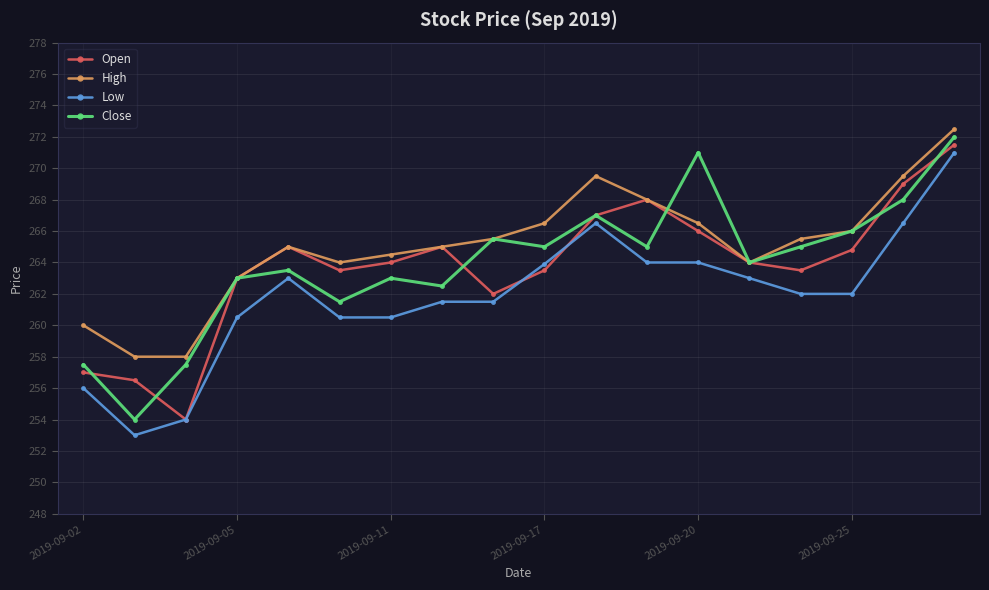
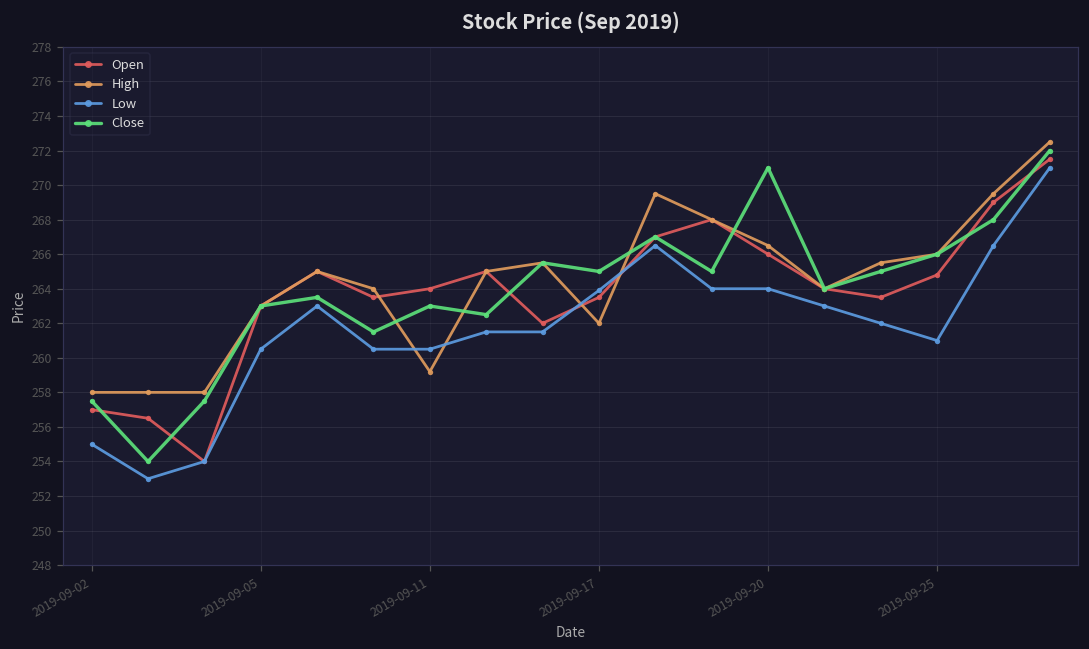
  {
    "Open": {
      "2019-09-02": 257.0,
      "2019-09-11": 264.0,
      "2019-09-17": 263.5,
      "2019-09-20": 266.0,
      "2019-09-25": 264.8
    },
    "High": {
-     "2019-09-02": 260,
-     "2019-09-11": 264.5,
-     "2019-09-17": 266.5,
+     "2019-09-02": 258,
+     "2019-09-11": 259.2,
+     "2019-09-17": 262.0,
      "2019-09-20": 266.5
    },
    "Low": {
-     "2019-09-02": 256,
+     "2019-09-02": 255,
      "2019-09-05": 260.5,
      "2019-09-11": 260.5,
      "2019-09-17": 264,
      "2019-09-20": 264,
-     "2019-09-25": 262
+     "2019-09-25": 261
    },
    "Close": {
      "2019-09-02": 257.5,
      "2019-09-11": 263.0,
      "2019-09-17": 265.0,
      "2019-09-20": 271.0
    }
  }
